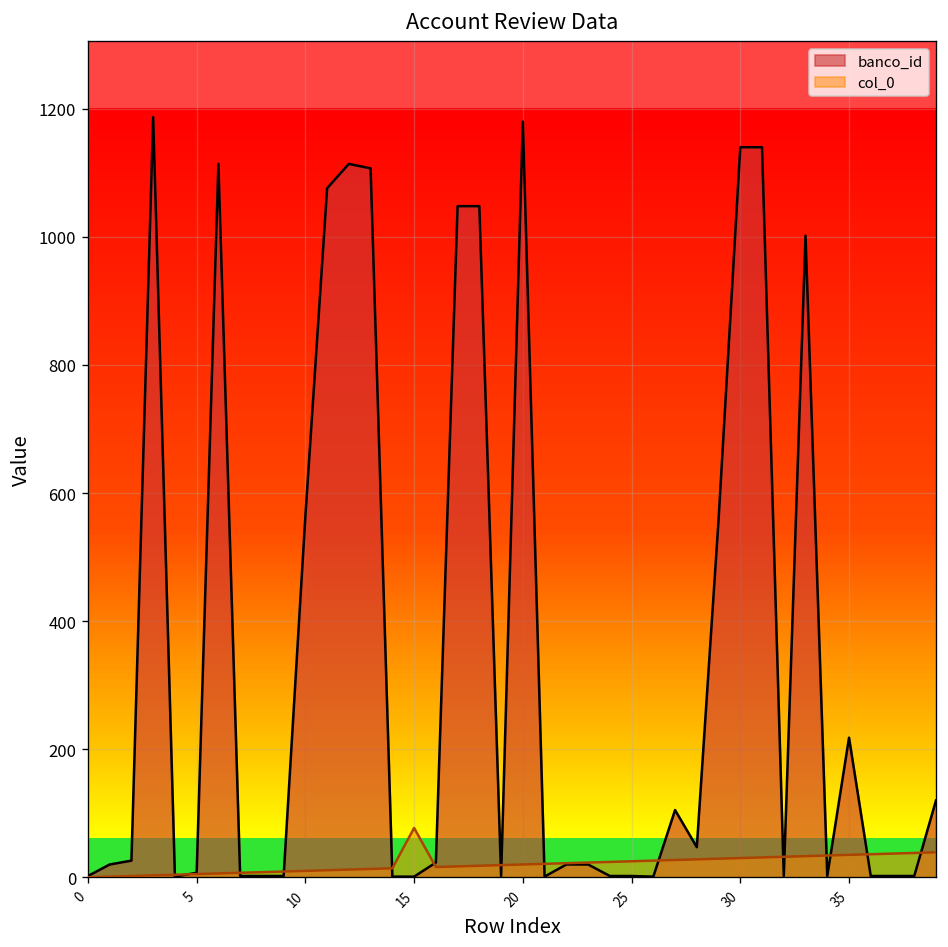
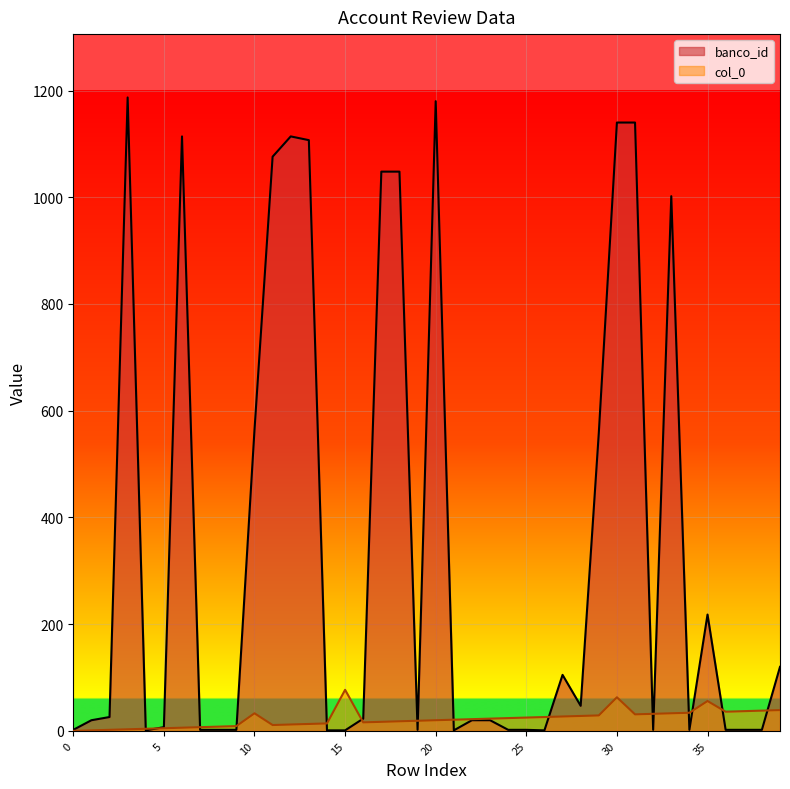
  {
    "banco_id": {
      "10": 560,
      "15": 0,
      "20": 1180,
      "25": 0,
      "30": 1140,
      "35": 220
    },
    "col_0": {
-     "10": 10,
+     "10": 30,
      "15": 80,
      "20": 20,
      "25": 30,
-     "30": 30,
-     "35": 40
+     "30": 60,
+     "35": 60
    }
  }
